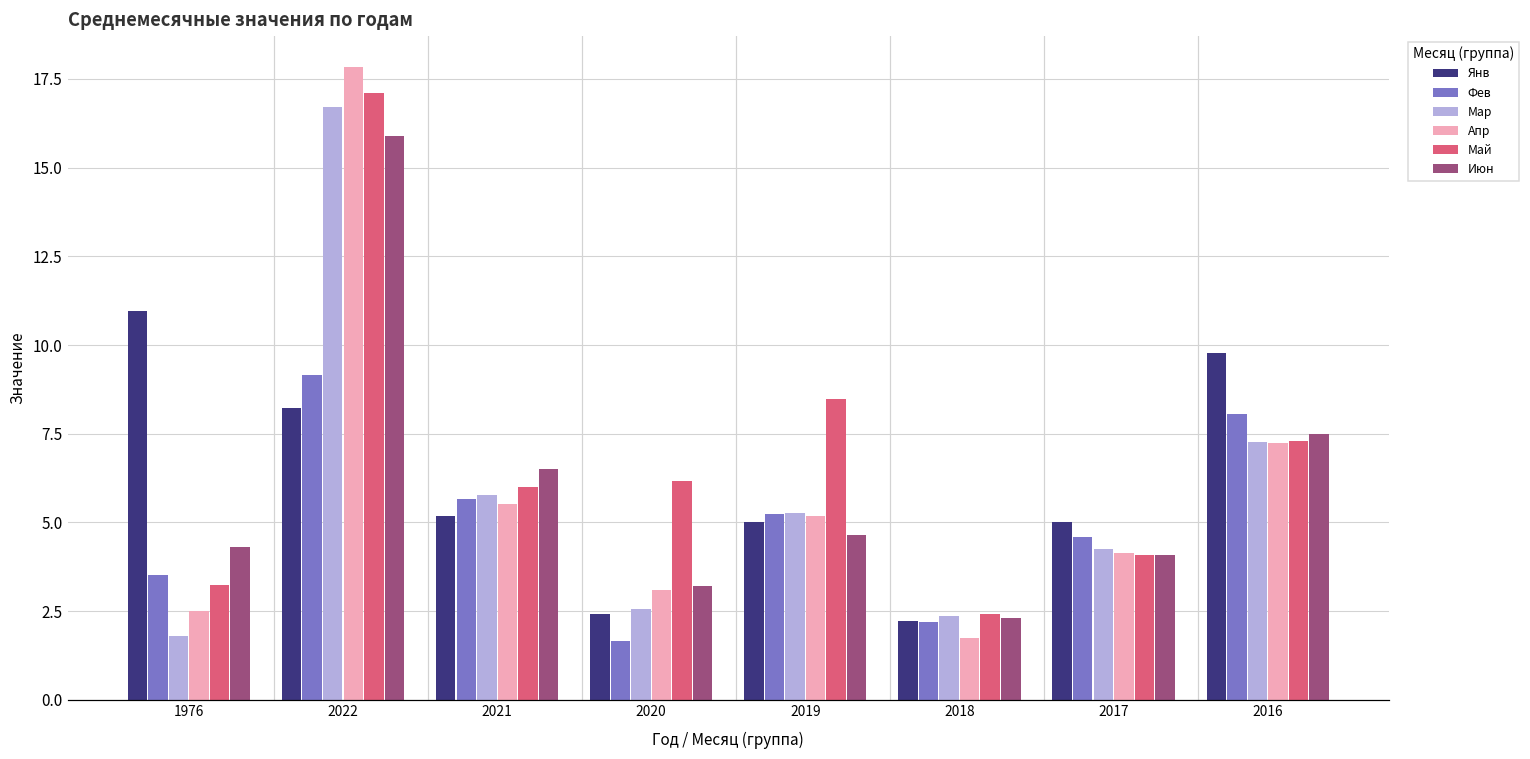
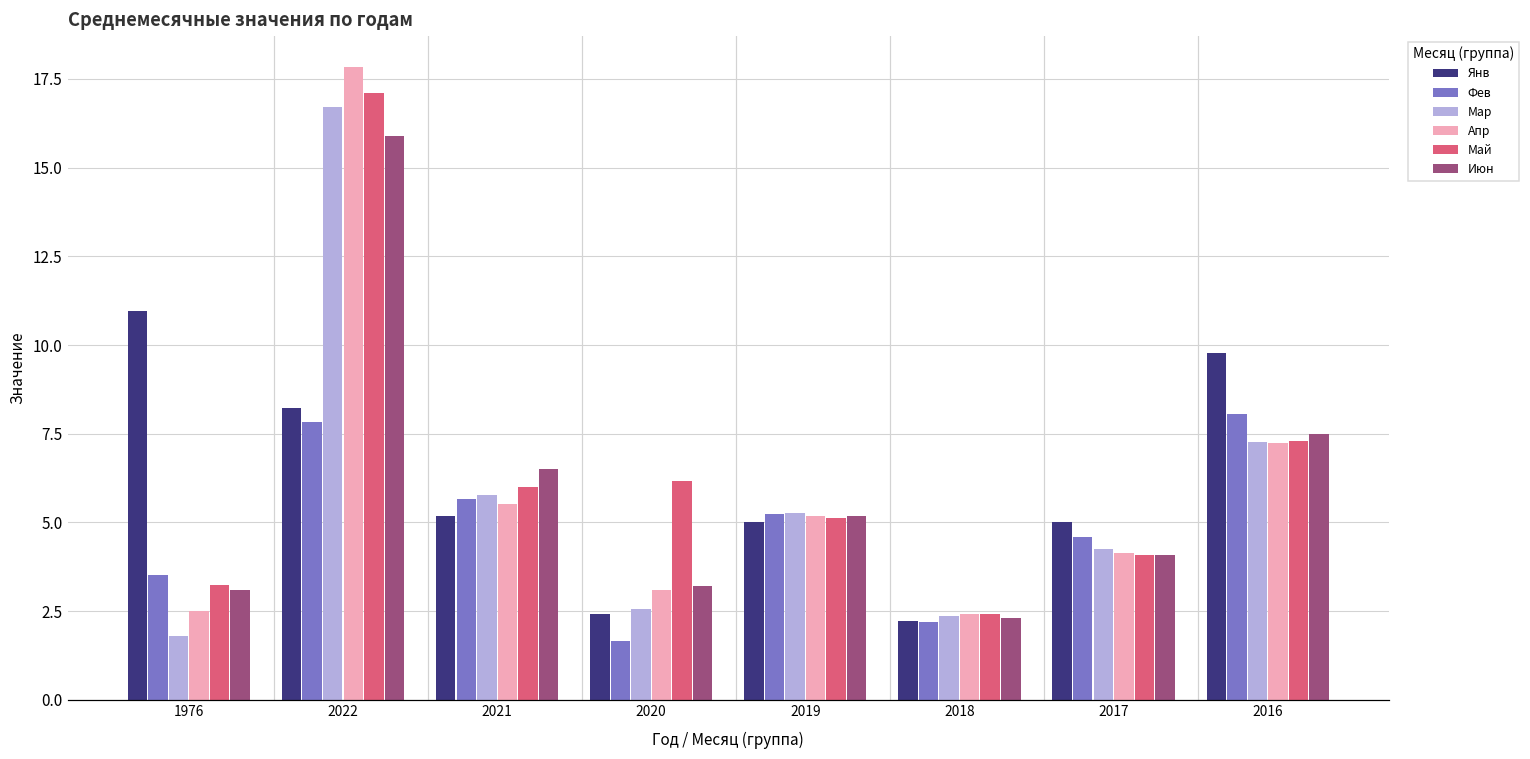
  {
    "Янв": {
      "1976": 11.0,
      "2022": 8.2,
      "2021": 5.2,
      "2020": 2.4,
      "2019": 5.0,
      "2018": 2.2,
      "2017": 5.0,
      "2016": 9.8
    },
    "Фев": {
      "1976": 3.5,
-     "2022": 9.2,
+     "2022": 7.8,
      "2021": 5.7,
      "2020": 1.7,
      "2019": 5.2,
      "2018": 2.2,
      "2017": 4.6,
      "2016": 8.1
    },
    "Мар": {
      "1976": 1.8,
      "2022": 16.7,
      "2021": 5.8,
      "2020": 2.6,
      "2019": 5.3,
      "2018": 2.4,
      "2017": 4.3,
      "2016": 7.3
    },
    "Апр": {
      "1976": 2.5,
      "2022": 17.8,
      "2021": 5.5,
      "2020": 3.1,
      "2019": 5.2,
-     "2018": 1.8,
+     "2018": 2.4,
      "2017": 4.1,
      "2016": 7.2
    },
    "Май": {
      "1976": 3.2,
      "2022": 17.1,
      "2021": 6.0,
      "2020": 6.2,
-     "2019": 8.5,
+     "2019": 5.1,
      "2018": 2.4,
      "2017": 4.1,
      "2016": 7.3
    },
    "Июн": {
-     "1976": 4.3,
+     "1976": 3.1,
      "2022": 15.9,
      "2021": 6.5,
      "2020": 3.2,
-     "2019": 4.7,
+     "2019": 5.2,
      "2018": 2.3,
      "2017": 4.1,
      "2016": 7.5
    }
  }
